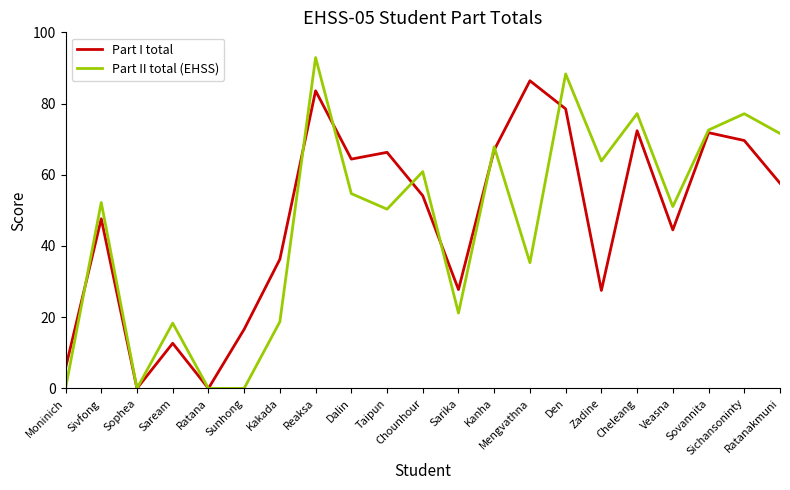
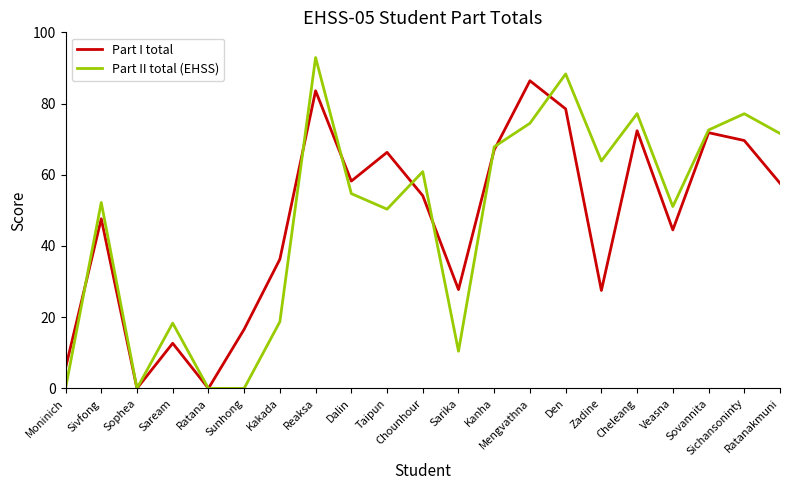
  {
    "Part I total": {
      "Moninich": 6,
      "Sivfong": 48,
      "Saream": 13,
      "Sunhong": 17,
      "Kakada": 36,
      "Reaksa": 84,
-     "Dalin": 64,
+     "Dalin": 58,
      "Taipun": 66,
      "Chounhour": 54,
      "Sarika": 28,
      "Kanha": 67,
      "Mengvathna": 86,
      "Den": 79,
      "Zadine": 28,
      "Cheleang": 72,
      "Veasna": 45,
      "Sovannita": 72,
      "Sichansoninty": 70,
      "Ratanakmuni": 58
    },
    "Part II total (EHSS)": {
      "Moninich": 0,
      "Sivfong": 52,
      "Saream": 18,
      "Sunhong": 0,
      "Kakada": 19,
      "Reaksa": 93,
      "Dalin": 55,
      "Taipun": 50,
      "Chounhour": 61,
-     "Sarika": 21,
+     "Sarika": 10,
      "Kanha": 68,
-     "Mengvathna": 35,
+     "Mengvathna": 74,
      "Den": 88,
      "Zadine": 64,
      "Cheleang": 77,
      "Veasna": 51,
      "Sovannita": 73,
      "Sichansoninty": 77,
      "Ratanakmuni": 72
    }
  }
